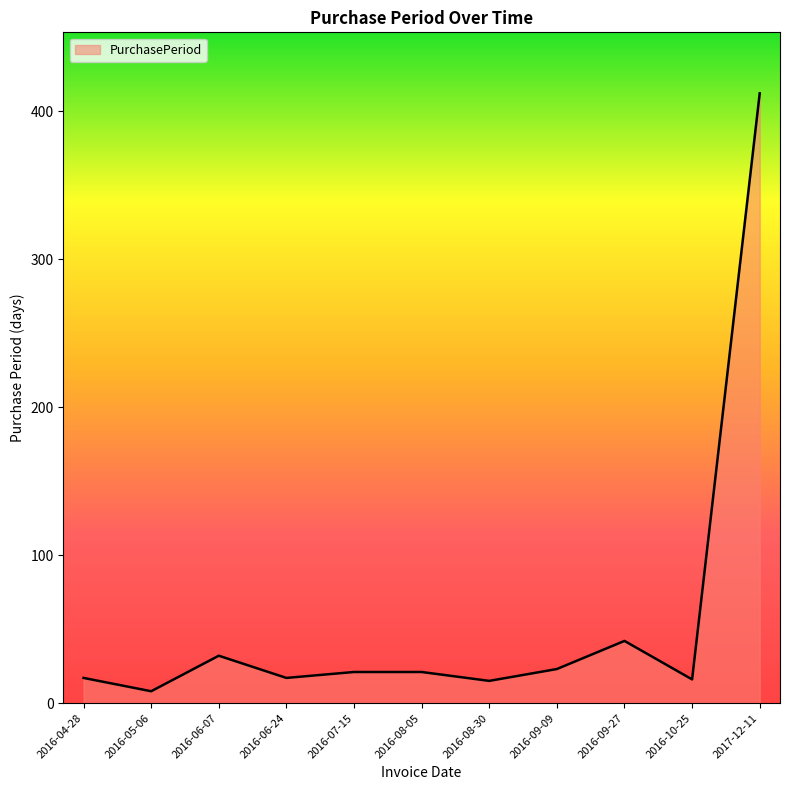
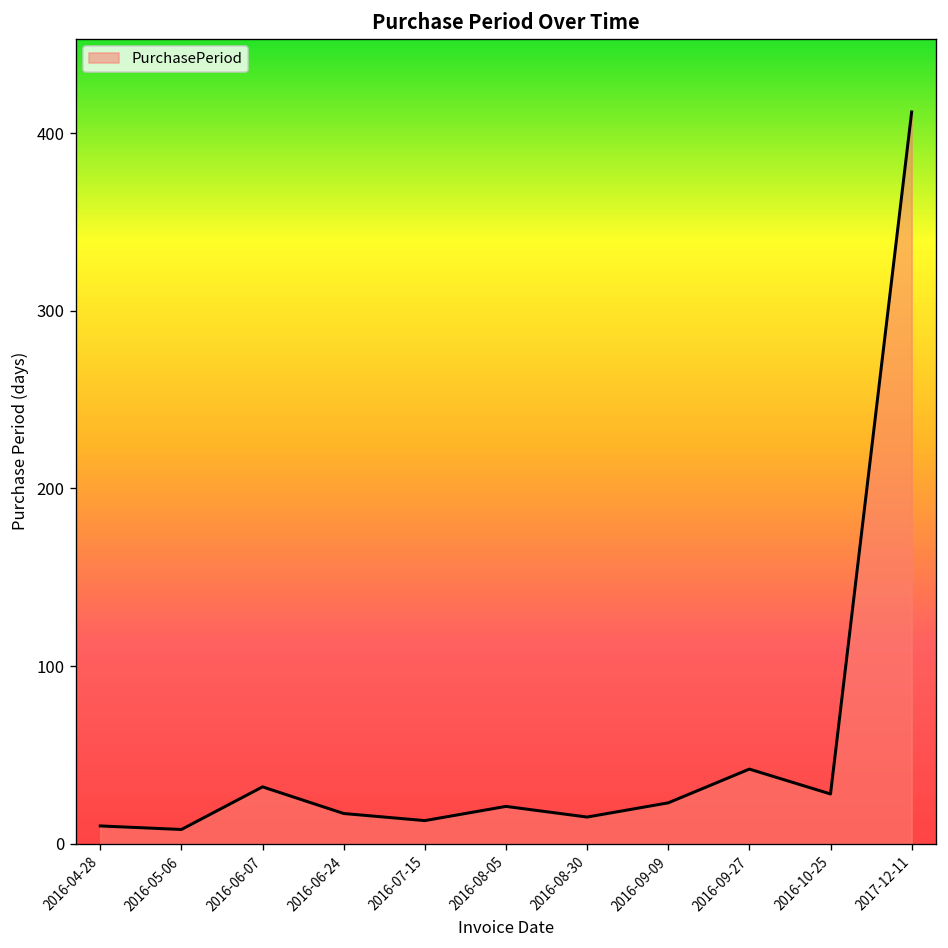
  {
-   "2016-04-28": 17,
+   "2016-04-28": 10,
    "2016-05-06": 8,
    "2016-06-07": 32,
    "2016-06-24": 17,
-   "2016-07-15": 21,
+   "2016-07-15": 13,
    "2016-08-05": 21,
    "2016-08-30": 15,
    "2016-09-09": 23,
    "2016-09-27": 42,
-   "2016-10-25": 16,
+   "2016-10-25": 28,
    "2017-12-11": 412
  }
